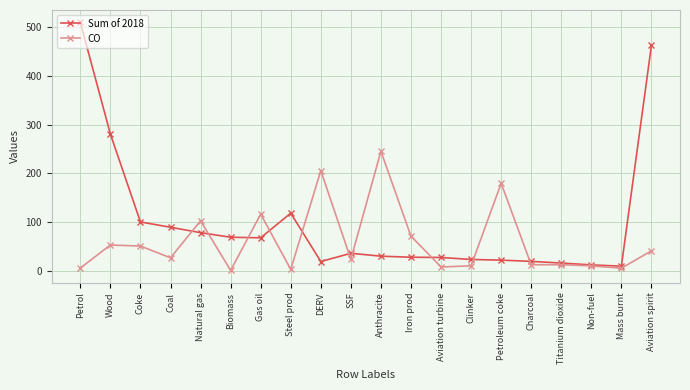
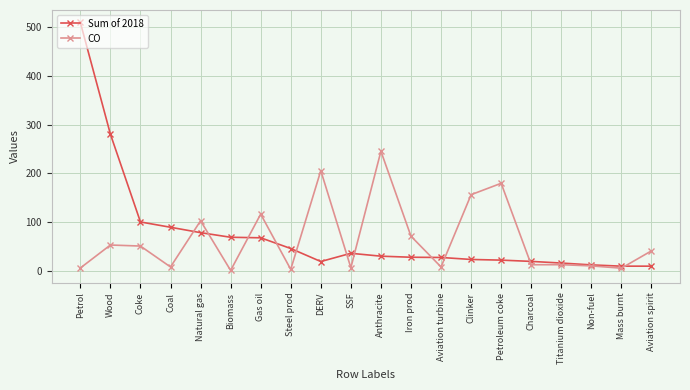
  {
    "Sum of 2018": {
      "Wood": 280,
      "Coke": 100,
      "Coal": 90,
      "Natural gas": 80,
      "Biomass": 70,
      "Gas oil": 70,
-     "Steel prod": 120,
+     "Steel prod": 50,
      "DERV": 20,
      "SSF": 40,
      "Anthracite": 30,
      "Iron prod": 30,
      "Aviation turbine": 30,
      "Clinker": 20,
      "Petroleum coke": 20,
      "Charcoal": 20,
-     "Aviation spirit": 460
+     "Aviation spirit": 10
    },
    "CO": {
      "Petrol": 10,
      "Wood": 50,
      "Coke": 50,
-     "Coal": 30,
+     "Coal": 10,
      "Natural gas": 100,
      "Biomass": 0,
      "Gas oil": 120,
      "Steel prod": 0,
      "DERV": 210,
-     "SSF": 20,
+     "SSF": 10,
      "Anthracite": 250,
      "Iron prod": 70,
      "Aviation turbine": 10,
-     "Clinker": 10,
+     "Clinker": 160,
      "Petroleum coke": 180,
      "Charcoal": 10,
      "Aviation spirit": 40
    }
  }
